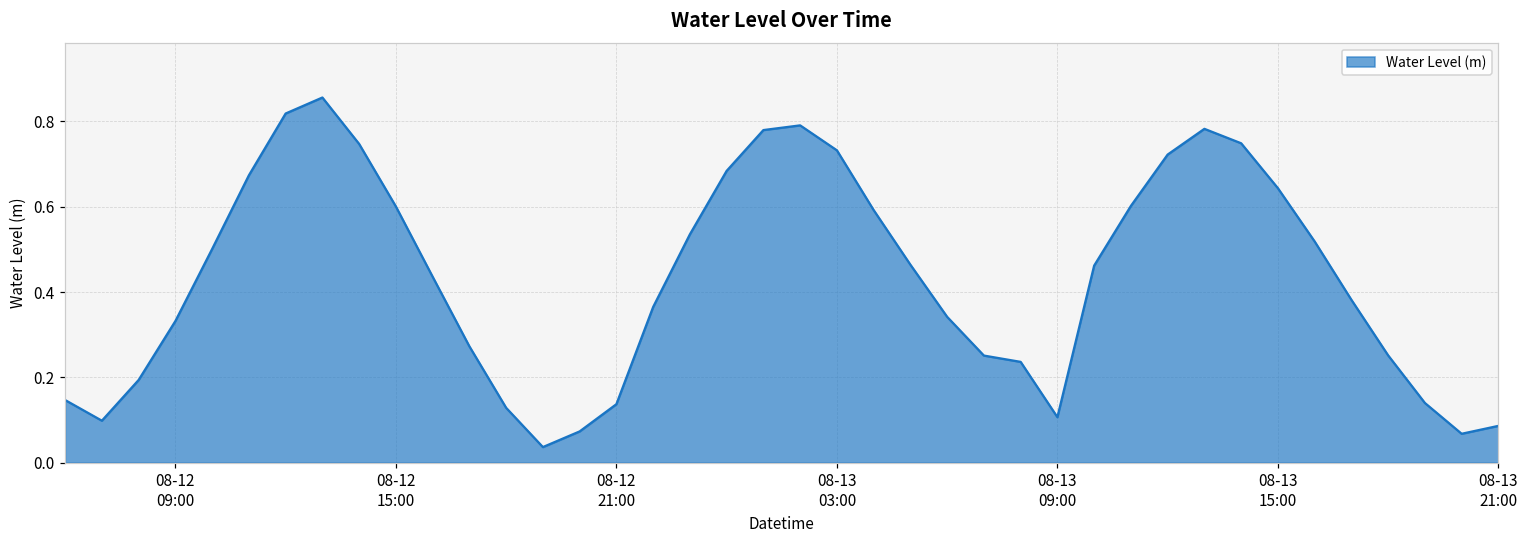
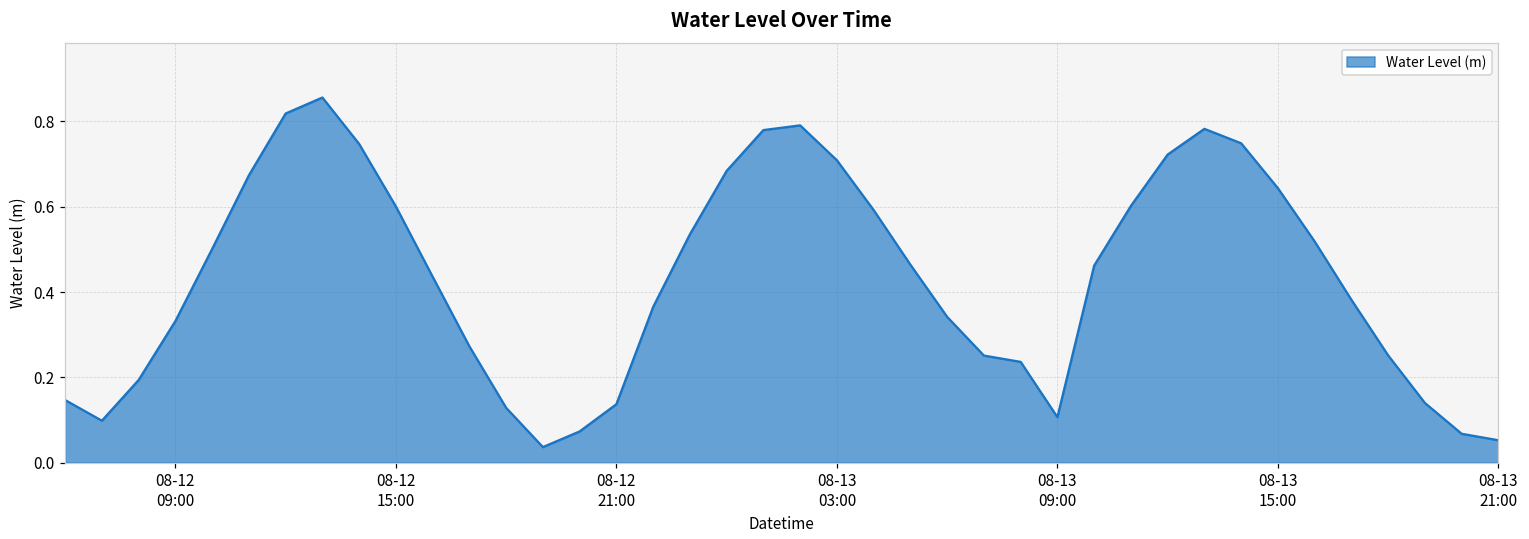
  {
    "08-12 09:00": 0.33,
    "08-12 15:00": 0.60,
    "08-12 21:00": 0.14,
-   "08-13 03:00": 0.73,
+   "08-13 03:00": 0.71,
    "08-13 09:00": 0.11,
    "08-13 15:00": 0.64,
-   "08-13 21:00": 0.09
+   "08-13 21:00": 0.05
  }
